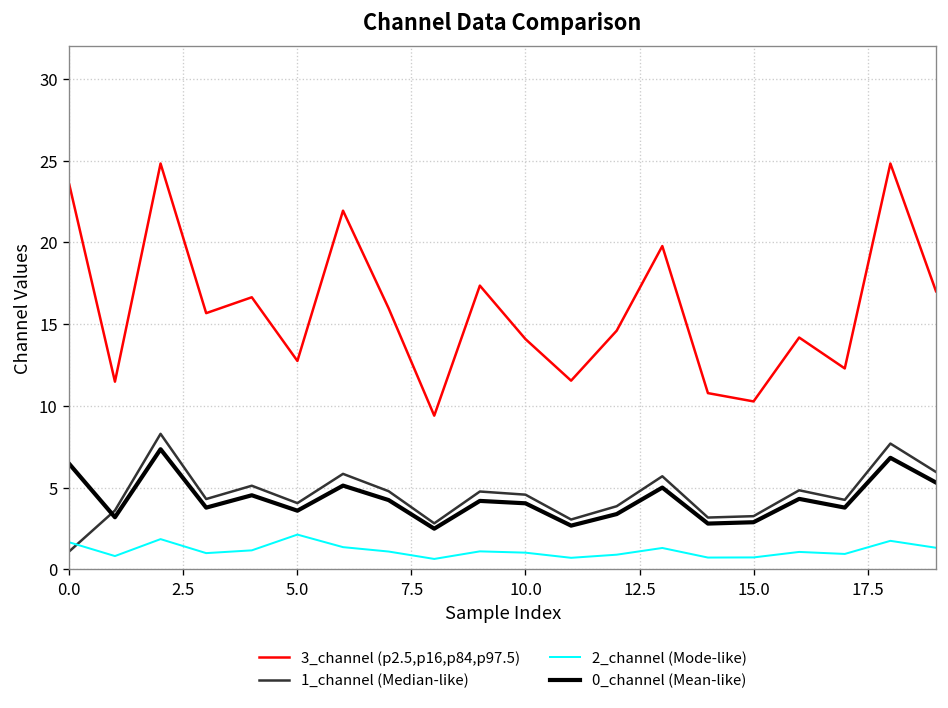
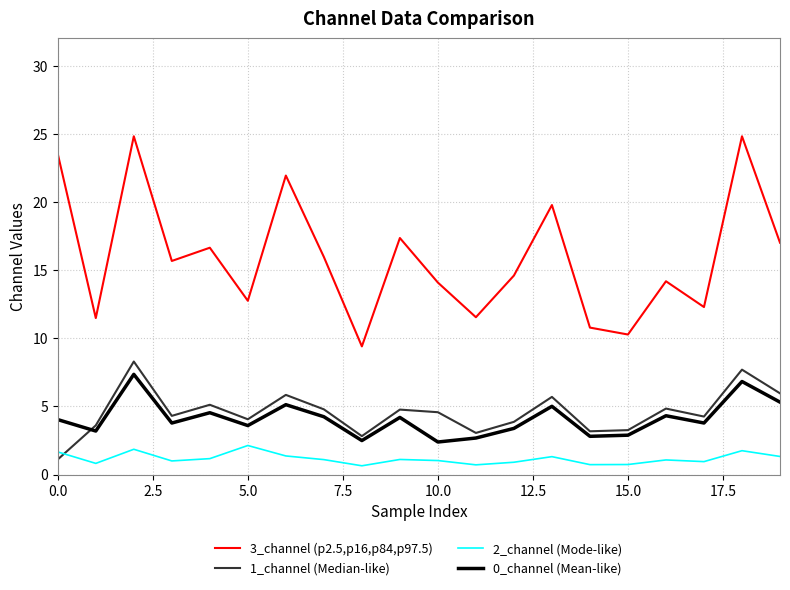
  {
    "3_channel (p2.5,p16,p84,p97.5)": {
      "0.0": 23.5,
      "5.0": 12.7,
      "10.0": 14.1,
      "15.0": 10.3
    },
    "1_channel (Median-like)": {
      "0.0": 1.1,
      "5.0": 4.1,
      "10.0": 4.6,
      "15.0": 3.3
    },
    "2_channel (Mode-like)": {
      "0.0": 1.7,
      "5.0": 2.1,
      "10.0": 1.0,
      "15.0": 0.7
    },
    "0_channel (Mean-like)": {
-     "0.0": 6.4,
+     "0.0": 4.0,
      "5.0": 3.6,
-     "10.0": 4.0,
+     "10.0": 2.4,
      "15.0": 2.9
    }
  }
